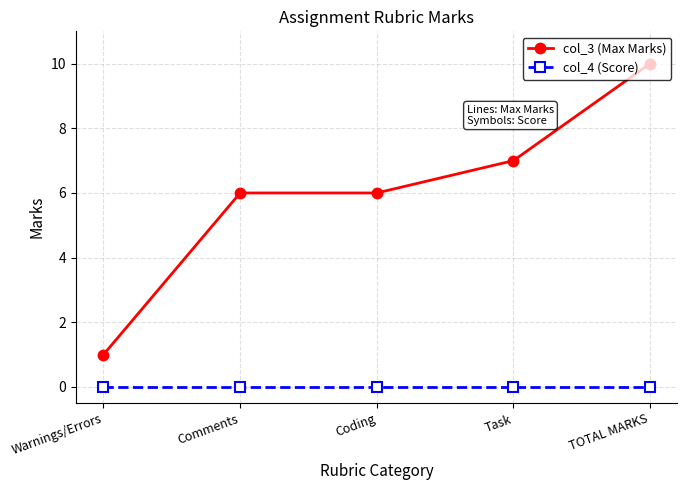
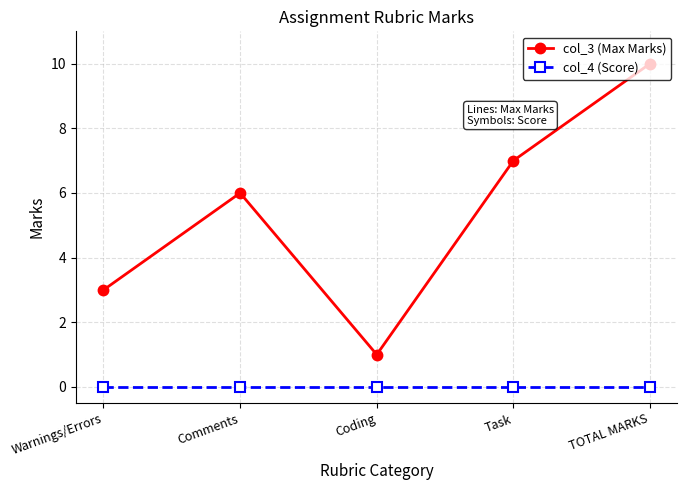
  {
    "col_3 (Max Marks)": {
-     "Warnings/Errors": 1,
+     "Warnings/Errors": 3,
      "Comments": 6,
-     "Coding": 6,
+     "Coding": 1,
      "Task": 7
    },
    "col_4 (Score)": {
      "Warnings/Errors": 0,
      "Comments": 0,
      "Coding": 0,
      "Task": 0,
      "TOTAL MARKS": 0
    }
  }
